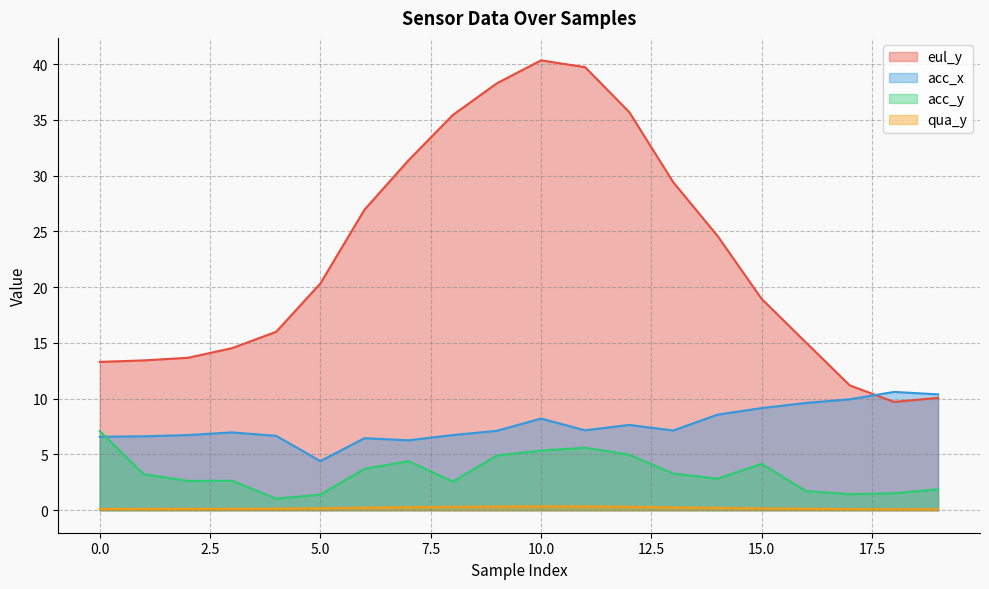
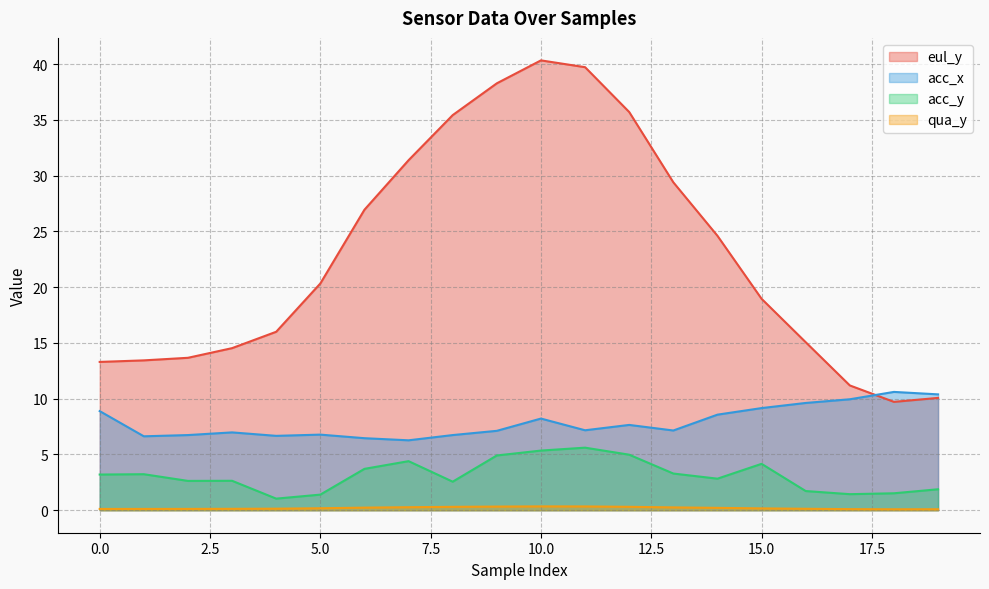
  {
    "acc_x": {
-     "0.0": 6.6,
-     "5.0": 4.4,
+     "0.0": 8.9,
+     "5.0": 6.8,
      "10.0": 8.2,
      "15.0": 9.2
    },
    "acc_y": {
-     "0.0": 7.1,
+     "0.0": 3.2,
      "5.0": 1.4,
      "10.0": 5.4,
      "15.0": 4.2
    }
  }
